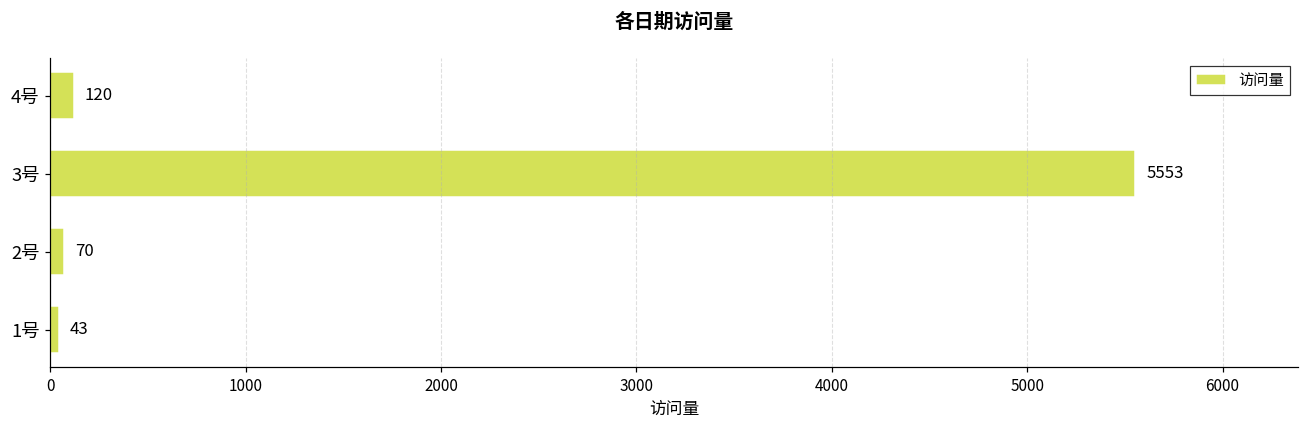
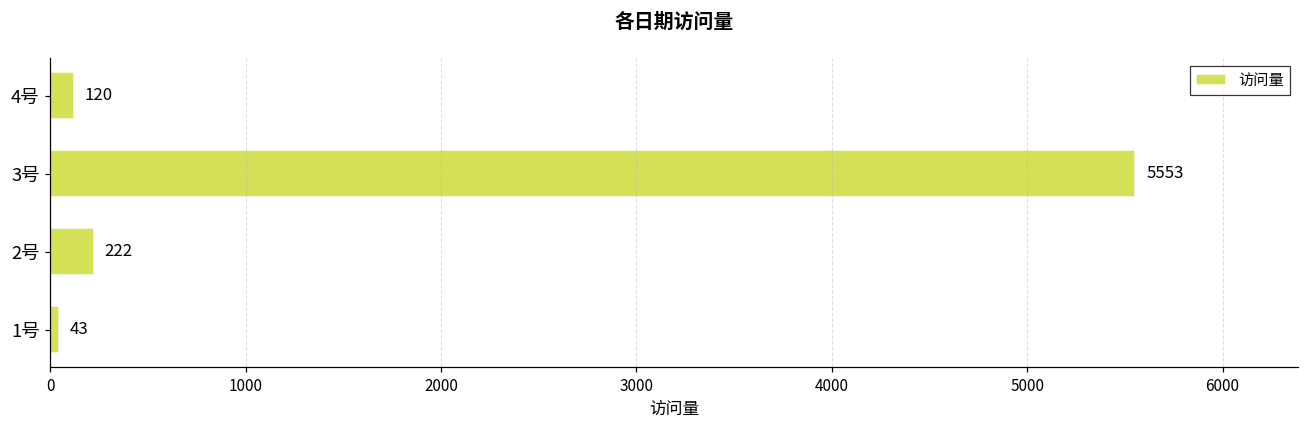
  {
    "4号": 120,
    "3号": 5553,
-   "2号": 70,
+   "2号": 222,
    "1号": 43
  }
